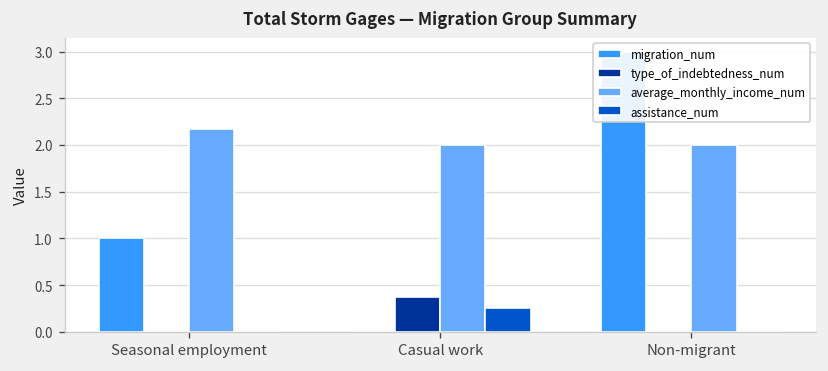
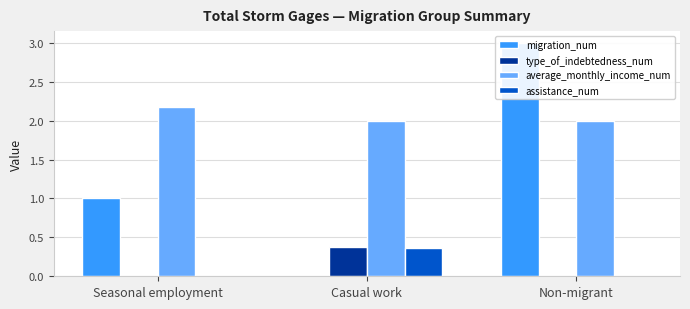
  {
    "type_of_indebtedness_num": {
      "Seasonal employment": 0.0,
      "Casual work": 0.4,
      "Non-migrant": 0.0
    },
    "assistance_num": {
      "Seasonal employment": 0.0,
-     "Casual work": 0.3,
+     "Casual work": 0.4,
      "Non-migrant": 0.0
    }
  }
